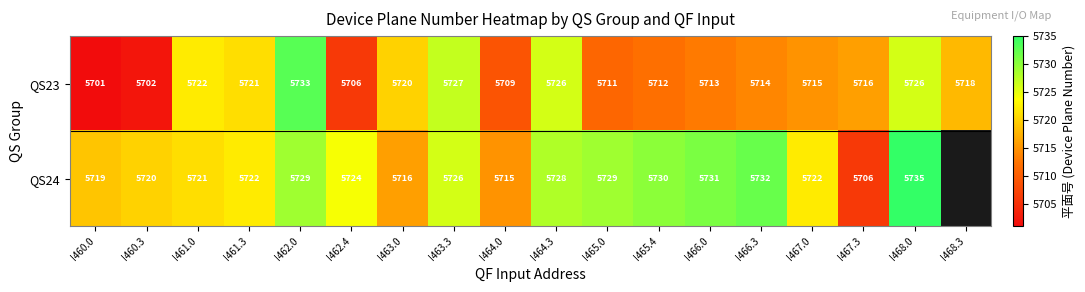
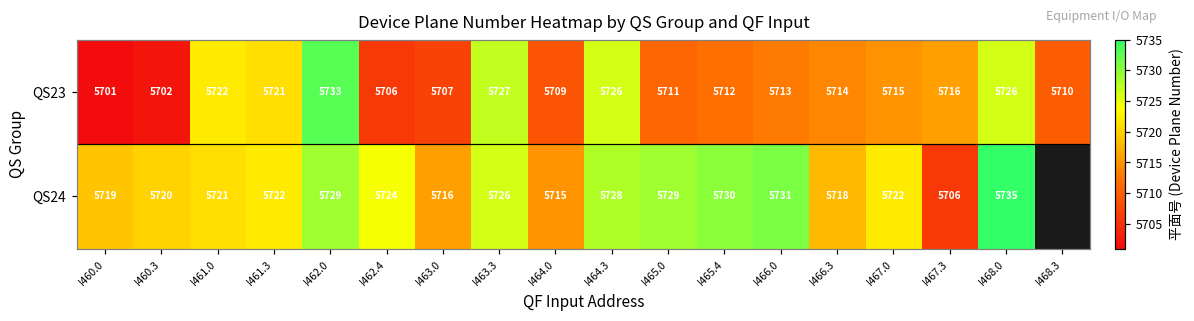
  {
    "QS23": {
      "I460.0": 5701,
      "I460.3": 5702,
      "I461.0": 5722,
      "I461.3": 5721,
      "I462.0": 5733,
      "I462.4": 5706,
-     "I463.0": 5720,
+     "I463.0": 5707,
      "I463.3": 5727,
      "I464.0": 5709,
      "I464.3": 5726,
      "I465.0": 5711,
      "I465.4": 5712,
      "I466.0": 5713,
      "I466.3": 5714,
      "I467.0": 5715,
      "I467.3": 5716,
      "I468.0": 5726,
-     "I468.3": 5718
+     "I468.3": 5710
    },
    "QS24": {
      "I460.0": 5719,
      "I460.3": 5720,
      "I461.0": 5721,
      "I461.3": 5722,
      "I462.0": 5729,
      "I462.4": 5724,
      "I463.0": 5716,
      "I463.3": 5726,
      "I464.0": 5715,
      "I464.3": 5728,
      "I465.0": 5729,
      "I465.4": 5730,
      "I466.0": 5731,
-     "I466.3": 5732,
+     "I466.3": 5718,
      "I467.0": 5722,
      "I467.3": 5706,
      "I468.0": 5735
    }
  }
